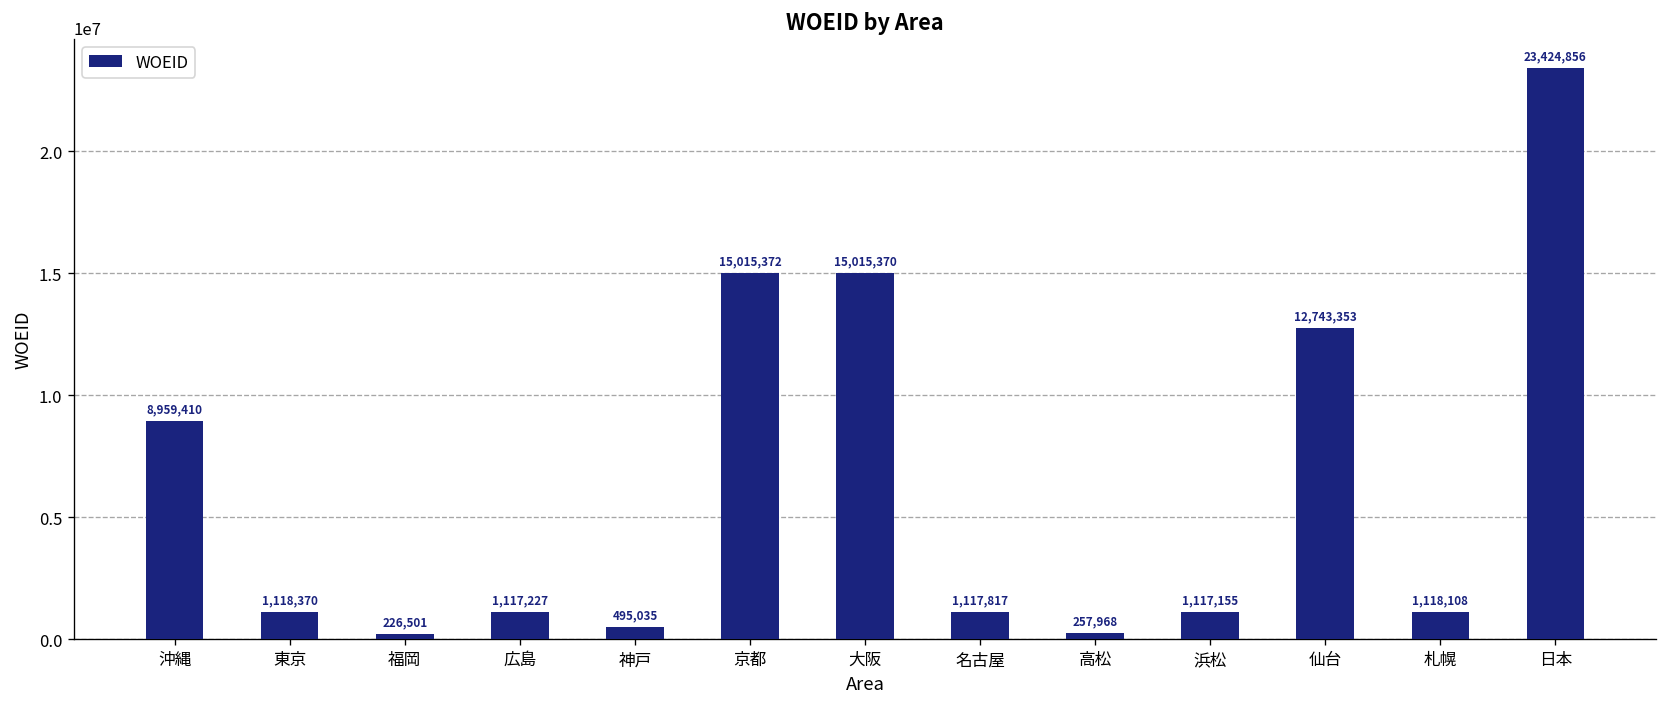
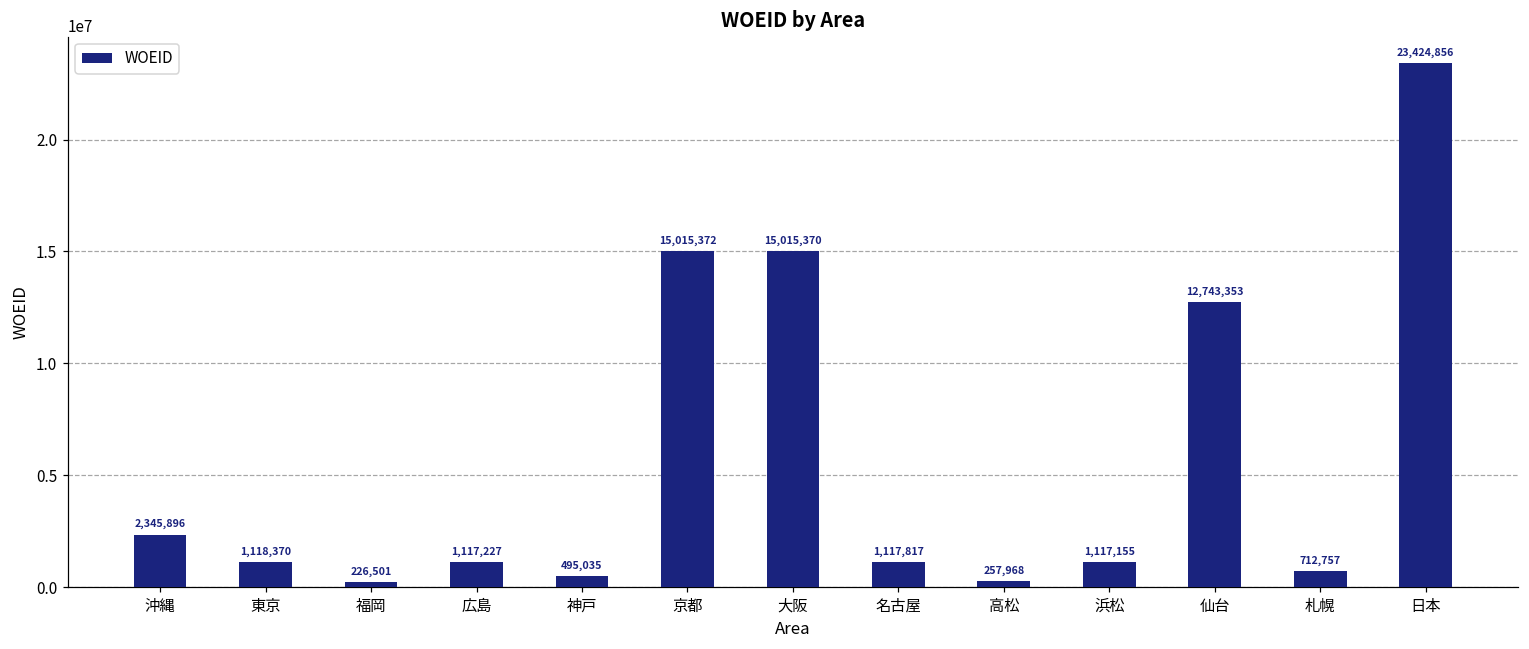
  {
-   "沖縄": "8,959,410",
+   "沖縄": "2,345,896",
    "東京": "1,118,370",
    "福岡": "226,501",
    "広島": "1,117,227",
    "神戸": "495,035",
    "京都": "15,015,372",
    "大阪": "15,015,370",
    "名古屋": "1,117,817",
    "高松": "257,968",
    "浜松": "1,117,155",
    "仙台": "12,743,353",
-   "札幌": "1,118,108",
+   "札幌": "712,757",
    "日本": "23,424,856"
  }
